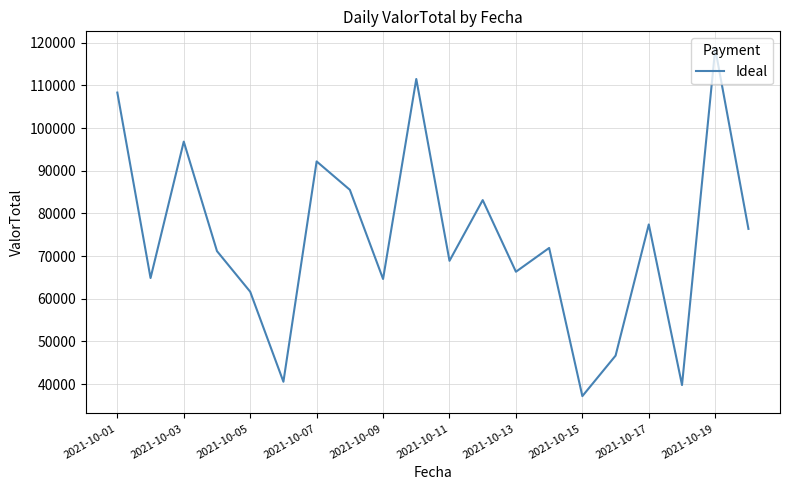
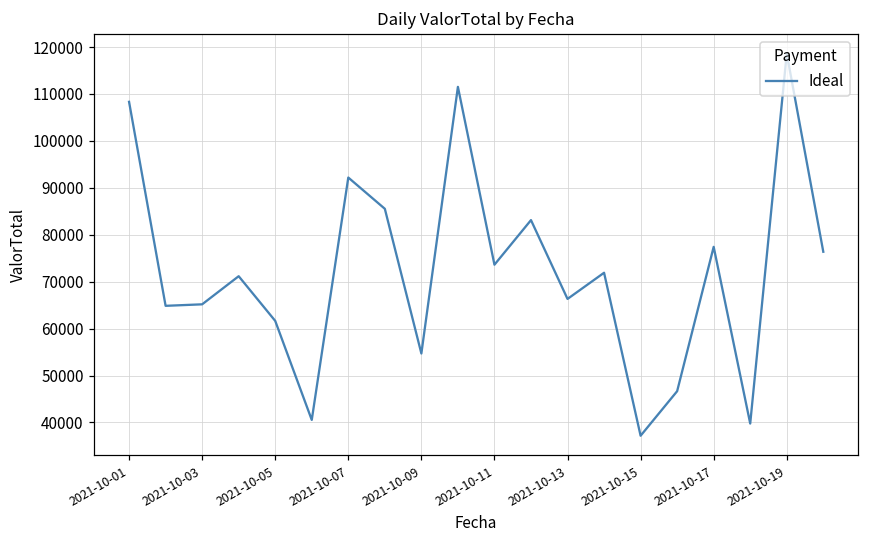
  {
    "2021-10-01": 108000,
-   "2021-10-03": 97000,
+   "2021-10-03": 65000,
    "2021-10-05": 62000,
    "2021-10-07": 92000,
-   "2021-10-09": 65000,
-   "2021-10-11": 69000,
+   "2021-10-09": 55000,
+   "2021-10-11": 74000,
    "2021-10-13": 66000,
    "2021-10-15": 37000,
    "2021-10-17": 77000
  }
